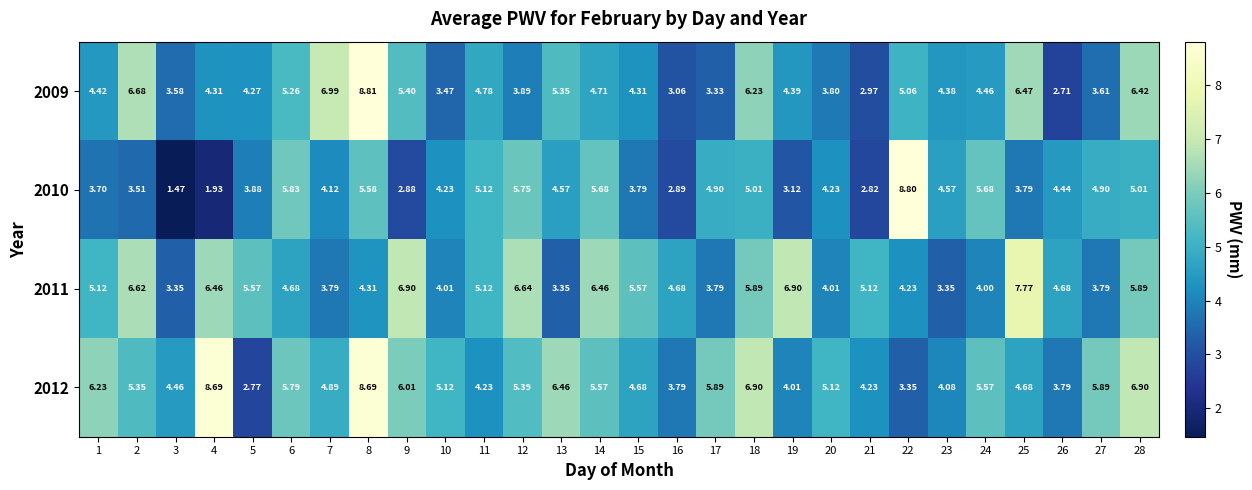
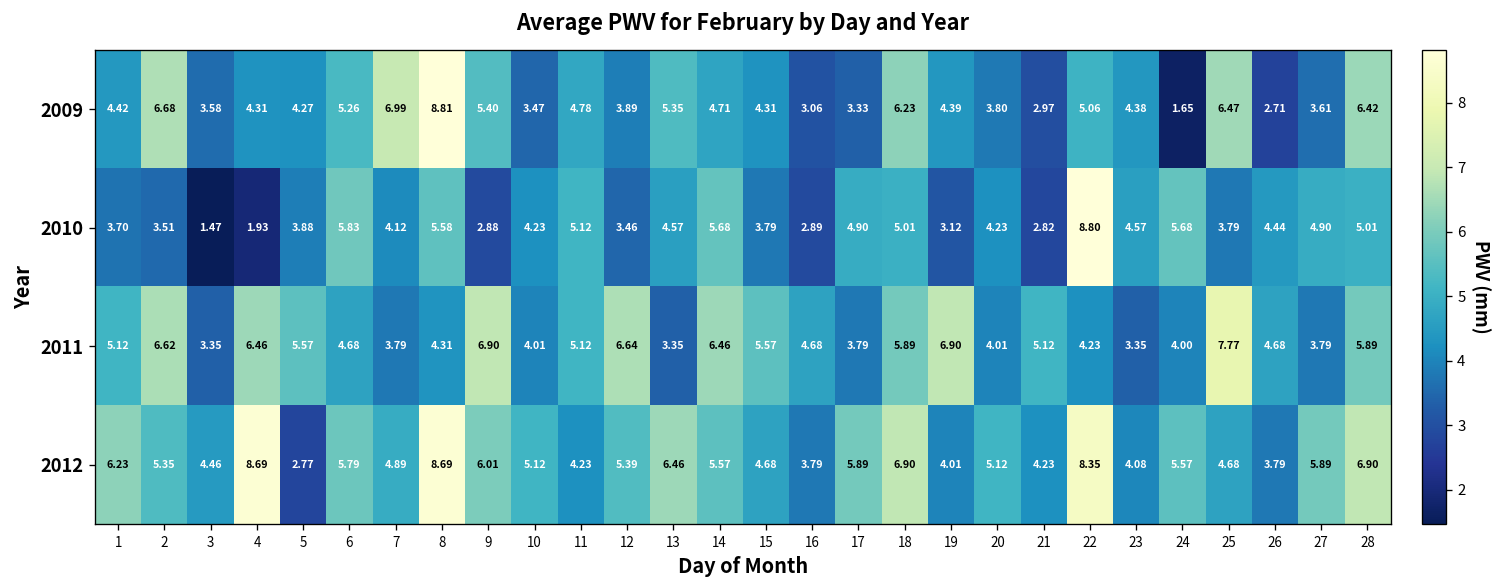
  {
    "2009": {
      "1": 4.42,
      "2": 6.68,
      "3": 3.58,
      "4": 4.31,
      "5": 4.27,
      "6": 5.26,
      "7": 6.99,
      "8": 8.81,
      "9": 5.40,
      "10": 3.47,
      "11": 4.78,
      "12": 3.89,
      "13": 5.35,
      "14": 4.71,
      "15": 4.31,
      "16": 3.06,
      "17": 3.33,
      "18": 6.23,
      "19": 4.39,
      "20": 3.80,
      "21": 2.97,
      "22": 5.06,
      "23": 4.38,
-     "24": 4.46,
+     "24": 1.65,
      "25": 6.47,
      "26": 2.71,
      "27": 3.61,
      "28": 6.42
    },
    "2010": {
      "1": 3.70,
      "2": 3.51,
      "3": 1.47,
      "4": 1.93,
      "5": 3.88,
      "6": 5.83,
      "7": 4.12,
      "8": 5.58,
      "9": 2.88,
      "10": 4.23,
      "11": 5.12,
-     "12": 5.75,
+     "12": 3.46,
      "13": 4.57,
      "14": 5.68,
      "15": 3.79,
      "16": 2.89,
      "17": 4.90,
      "18": 5.01,
      "19": 3.12,
      "20": 4.23,
      "21": 2.82,
      "22": 8.80,
      "23": 4.57,
      "24": 5.68,
      "25": 3.79,
      "26": 4.44,
      "27": 4.90,
      "28": 5.01
    },
    "2011": {
      "1": 5.12,
      "2": 6.62,
      "3": 3.35,
      "4": 6.46,
      "5": 5.57,
      "6": 4.68,
      "7": 3.79,
      "8": 4.31,
      "9": 6.90,
      "10": 4.01,
      "11": 5.12,
      "12": 6.64,
      "13": 3.35,
      "14": 6.46,
      "15": 5.57,
      "16": 4.68,
      "17": 3.79,
      "18": 5.89,
      "19": 6.90,
      "20": 4.01,
      "21": 5.12,
      "22": 4.23,
      "23": 3.35,
      "24": 4.00,
      "25": 7.77,
      "26": 4.68,
      "27": 3.79,
      "28": 5.89
    },
    "2012": {
      "1": 6.23,
      "2": 5.35,
      "3": 4.46,
      "4": 8.69,
      "5": 2.77,
      "6": 5.79,
      "7": 4.89,
      "8": 8.69,
      "9": 6.01,
      "10": 5.12,
      "11": 4.23,
      "12": 5.39,
      "13": 6.46,
      "14": 5.57,
      "15": 4.68,
      "16": 3.79,
      "17": 5.89,
      "18": 6.90,
      "19": 4.01,
      "20": 5.12,
      "21": 4.23,
-     "22": 3.35,
+     "22": 8.35,
      "23": 4.08,
      "24": 5.57,
      "25": 4.68,
      "26": 3.79,
      "27": 5.89,
      "28": 6.90
    }
  }
